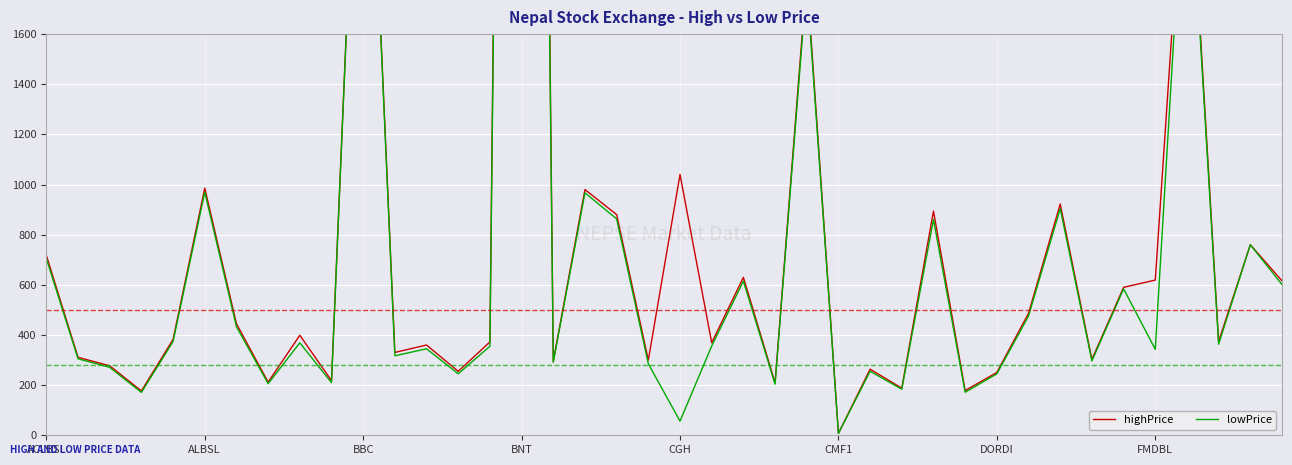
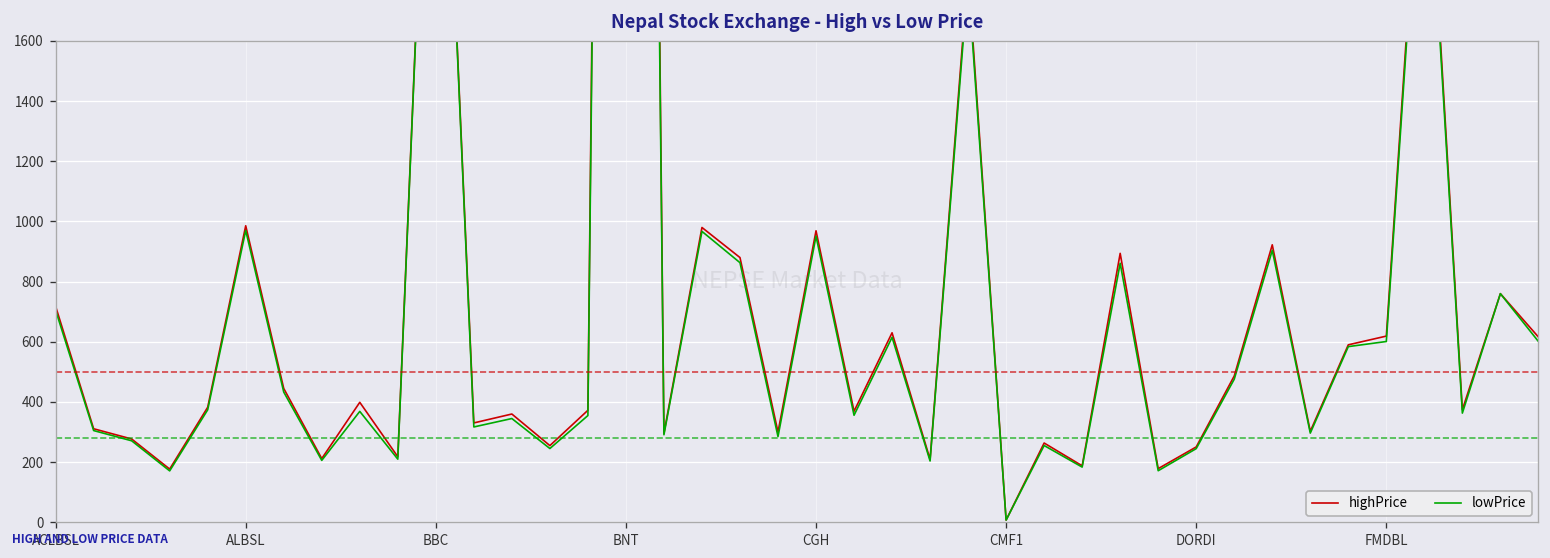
  {
    "highPrice": {
      "ACLBSL": 720,
      "ALBSL": 990,
-     "CGH": 1040,
+     "CGH": 970,
      "FMDBL": 620
    },
    "lowPrice": {
      "ACLBSL": 710,
      "ALBSL": 970,
-     "CGH": 60,
-     "FMDBL": 340
+     "CGH": 950,
+     "FMDBL": 600
    }
  }
